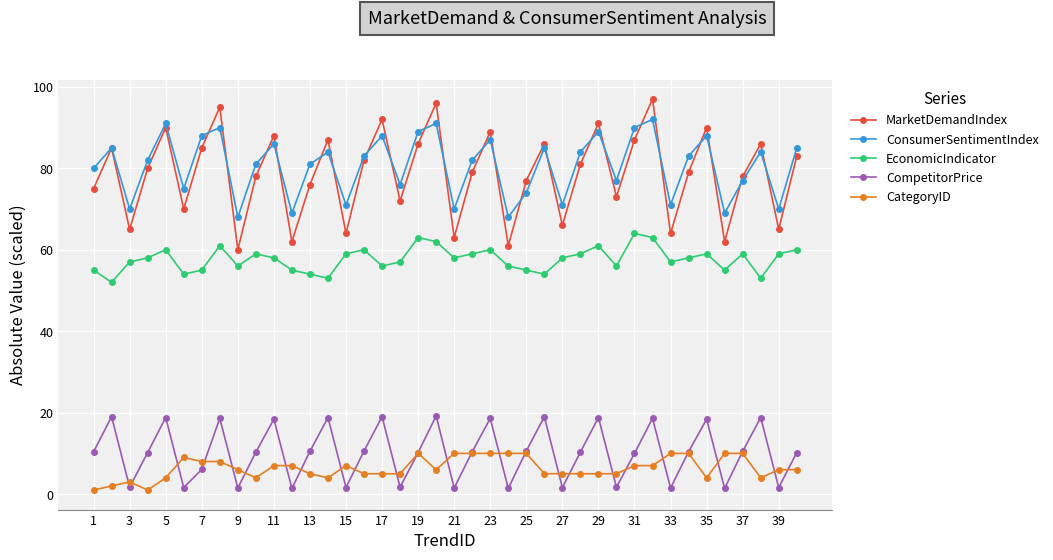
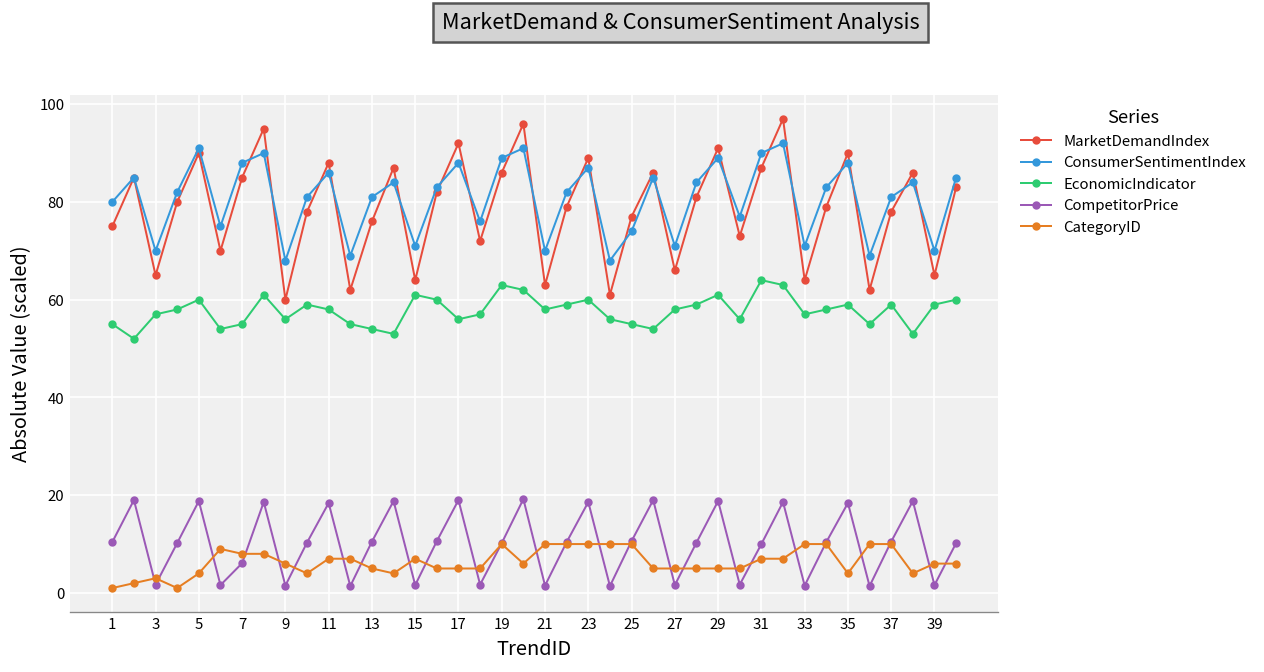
  {
    "ConsumerSentimentIndex": {
      "1": 80,
      "3": 70,
      "5": 91,
      "7": 88,
      "9": 68,
      "11": 86,
      "13": 81,
      "15": 71,
      "17": 88,
      "19": 89,
      "21": 70,
      "23": 87,
      "25": 74,
      "27": 71,
      "29": 89,
      "31": 90,
      "33": 71,
      "35": 88,
-     "37": 77,
+     "37": 81,
      "39": 70
    },
    "EconomicIndicator": {
      "1": 55,
      "3": 57,
      "5": 60,
      "7": 55,
      "9": 56,
      "11": 58,
      "13": 54,
-     "15": 59,
+     "15": 61,
      "17": 56,
      "19": 63,
      "21": 58,
      "23": 60,
      "25": 55,
      "27": 58,
      "29": 61,
      "31": 64,
      "33": 57,
      "35": 59,
      "37": 59,
      "39": 59
    },
    "CompetitorPrice": {
      "1": 10,
      "3": 2,
      "5": 19,
      "7": 6,
      "9": 2,
      "11": 18,
      "13": 11,
      "15": 2,
      "17": 19,
      "21": 2,
      "23": 19,
      "27": 2,
      "29": 19,
      "31": 10,
      "33": 2,
      "35": 18,
      "39": 2
    }
  }
